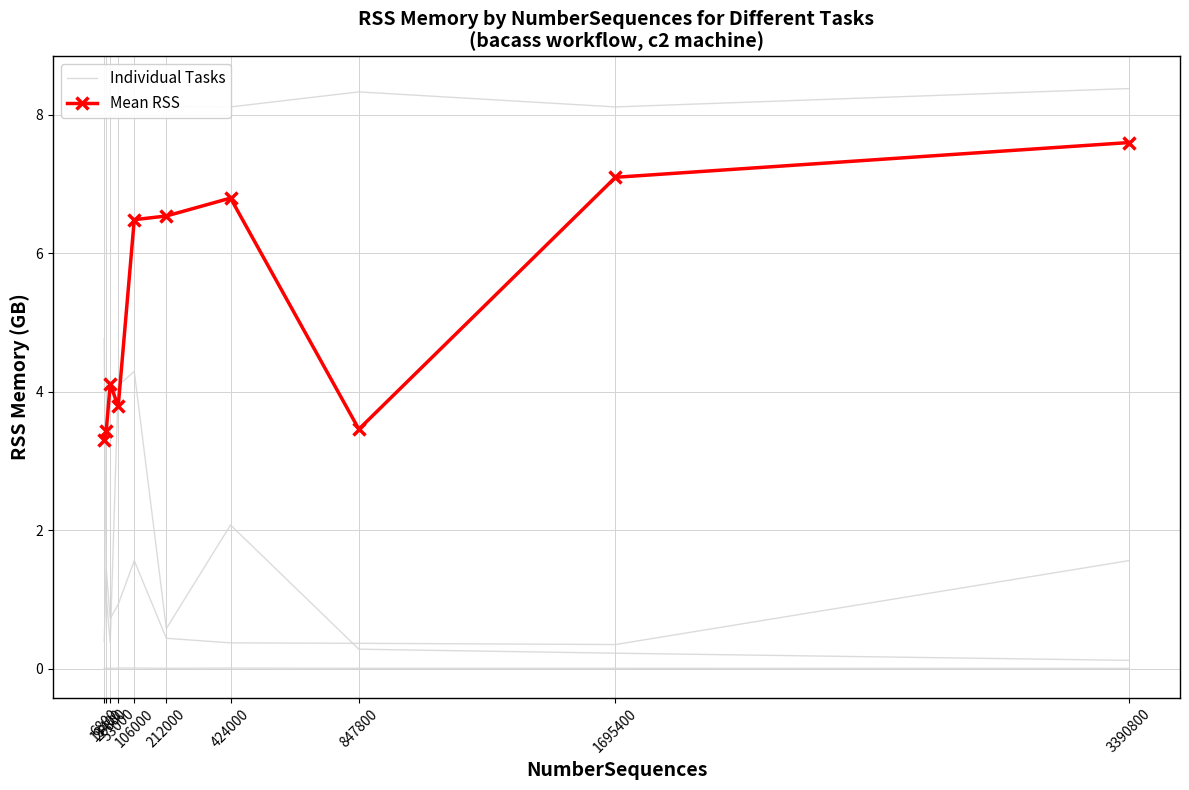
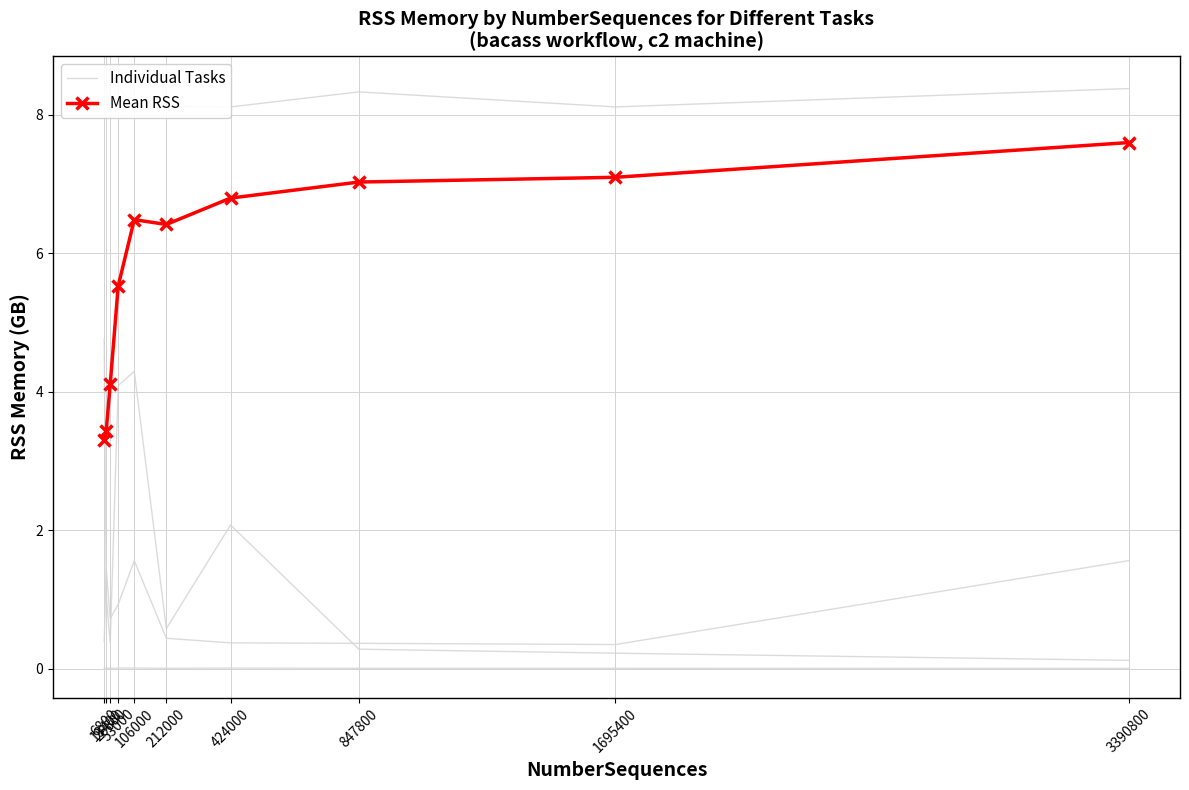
  {
    "Mean RSS": {
      "6800": 3.3,
      "13400": 3.4,
      "26600": 4.1,
-     "53000": 3.8,
+     "53000": 5.5,
      "106000": 6.5,
-     "212000": 6.5,
+     "212000": 6.4,
      "424000": 6.8,
-     "847800": 3.5,
+     "847800": 7.0,
      "1695400": 7.1,
      "3390800": 7.6
    }
  }
